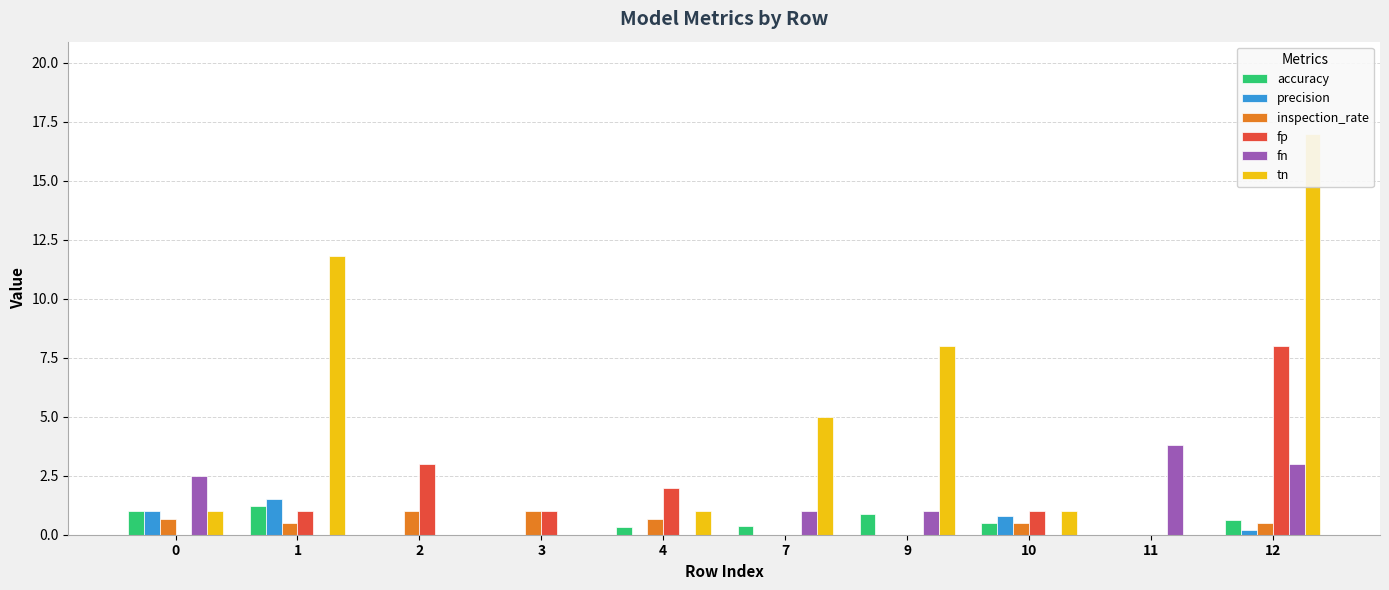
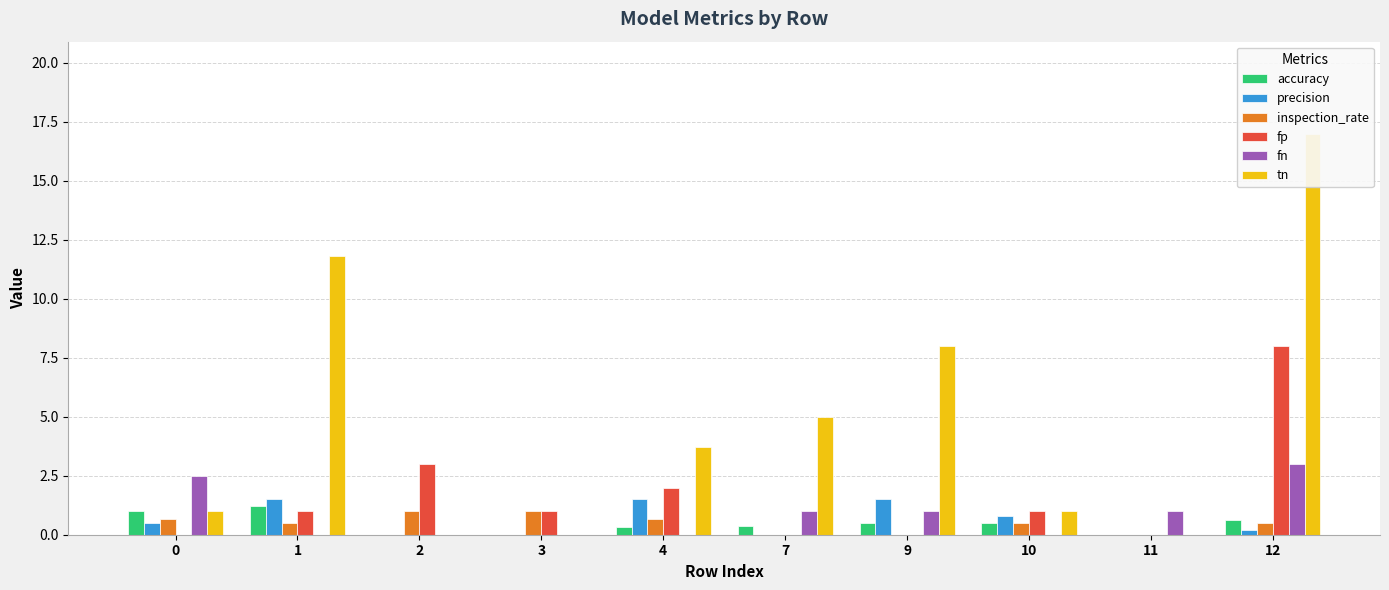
  {
    "accuracy": {
      "0": 1.0,
      "1": 1.2,
      "2": 0.0,
      "3": 0.0,
      "4": 0.3,
      "7": 0.4,
-     "9": 0.9,
+     "9": 0.5,
      "10": 0.5,
      "11": 0.0,
      "12": 0.6
    },
    "precision": {
-     "0": 1.0,
+     "0": 0.5,
      "1": 1.5,
      "2": 0.0,
      "3": 0.0,
-     "4": 0.0,
+     "4": 1.5,
      "7": 0.0,
-     "9": 0.0,
+     "9": 1.5,
      "10": 0.8,
      "11": 0.0,
      "12": 0.2
    },
    "fn": {
      "0": 2.5,
      "1": 0.0,
      "2": 0.0,
      "3": 0.0,
      "4": 0.0,
      "7": 1.0,
      "9": 1.0,
      "10": 0.0,
-     "11": 3.8,
+     "11": 1.0,
      "12": 3.0
    },
    "tn": {
      "0": 1.0,
      "1": 11.8,
      "2": 0.0,
      "3": 0.0,
-     "4": 1.0,
+     "4": 3.7,
      "7": 5.0,
      "9": 8.0,
      "10": 1.0,
      "11": 0.0
    }
  }
